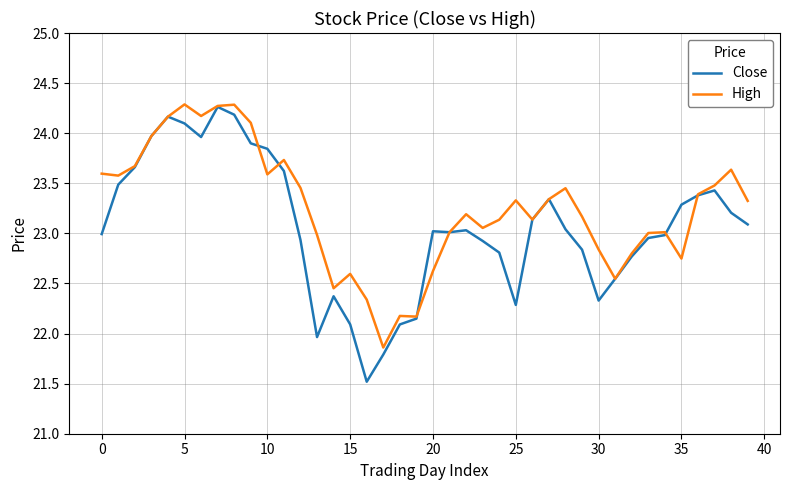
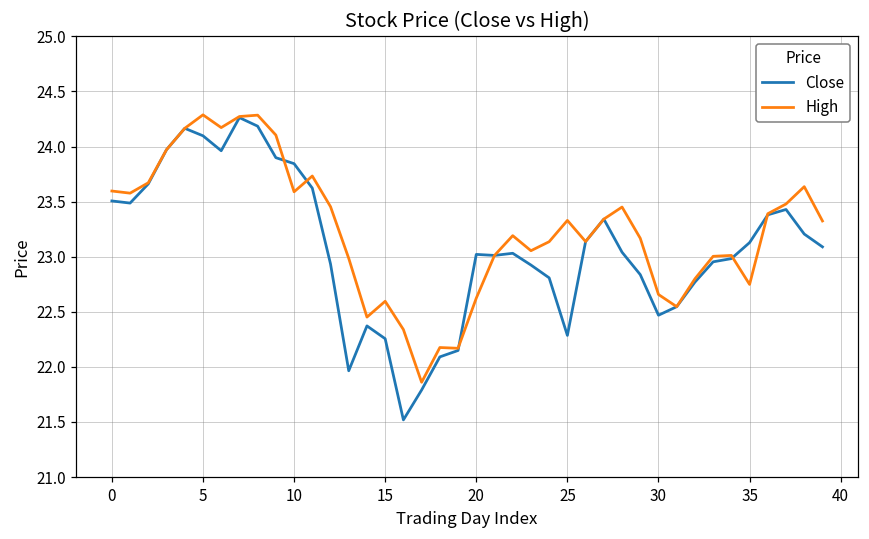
  {
    "Close": {
-     "0": 22.99,
+     "0": 23.51,
      "5": 24.10,
      "10": 23.84,
-     "15": 22.09,
+     "15": 22.26,
      "20": 23.02,
      "25": 22.29,
-     "30": 22.33,
-     "35": 23.29
+     "30": 22.47,
+     "35": 23.13
    },
    "High": {
      "0": 23.60,
      "5": 24.29,
      "10": 23.59,
      "15": 22.60,
      "20": 22.62,
      "25": 23.33,
-     "30": 22.84,
+     "30": 22.66,
      "35": 22.75
    }
  }
